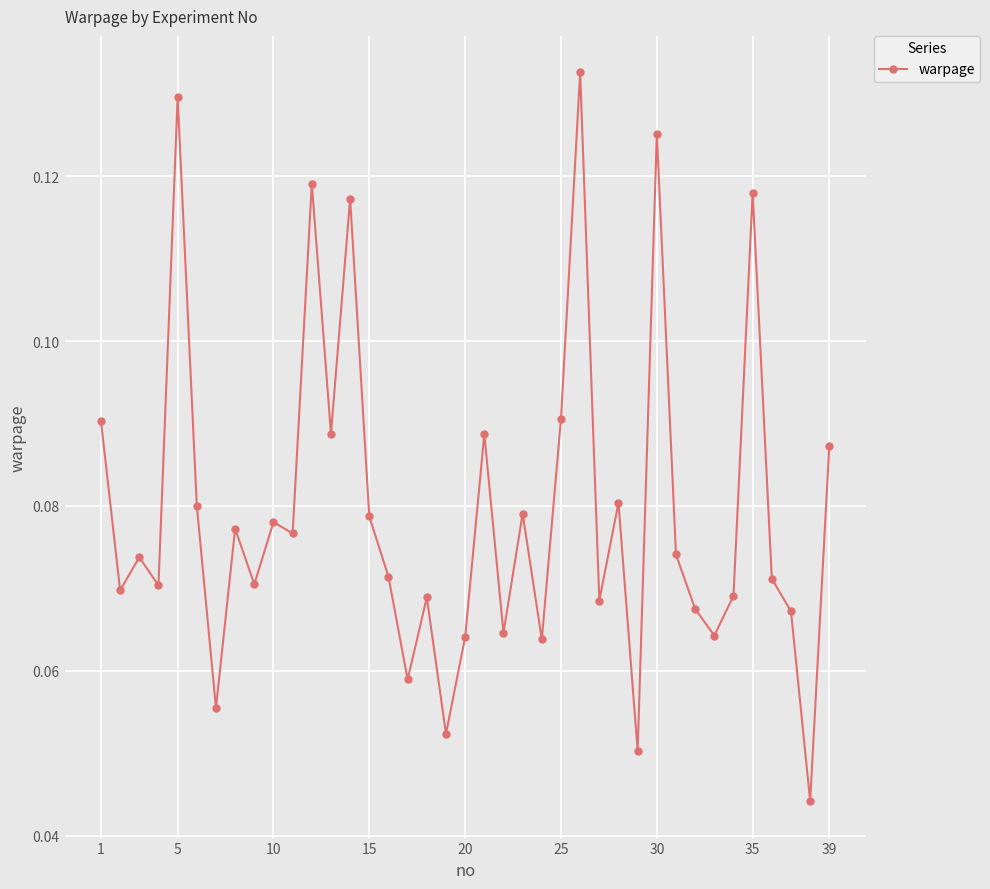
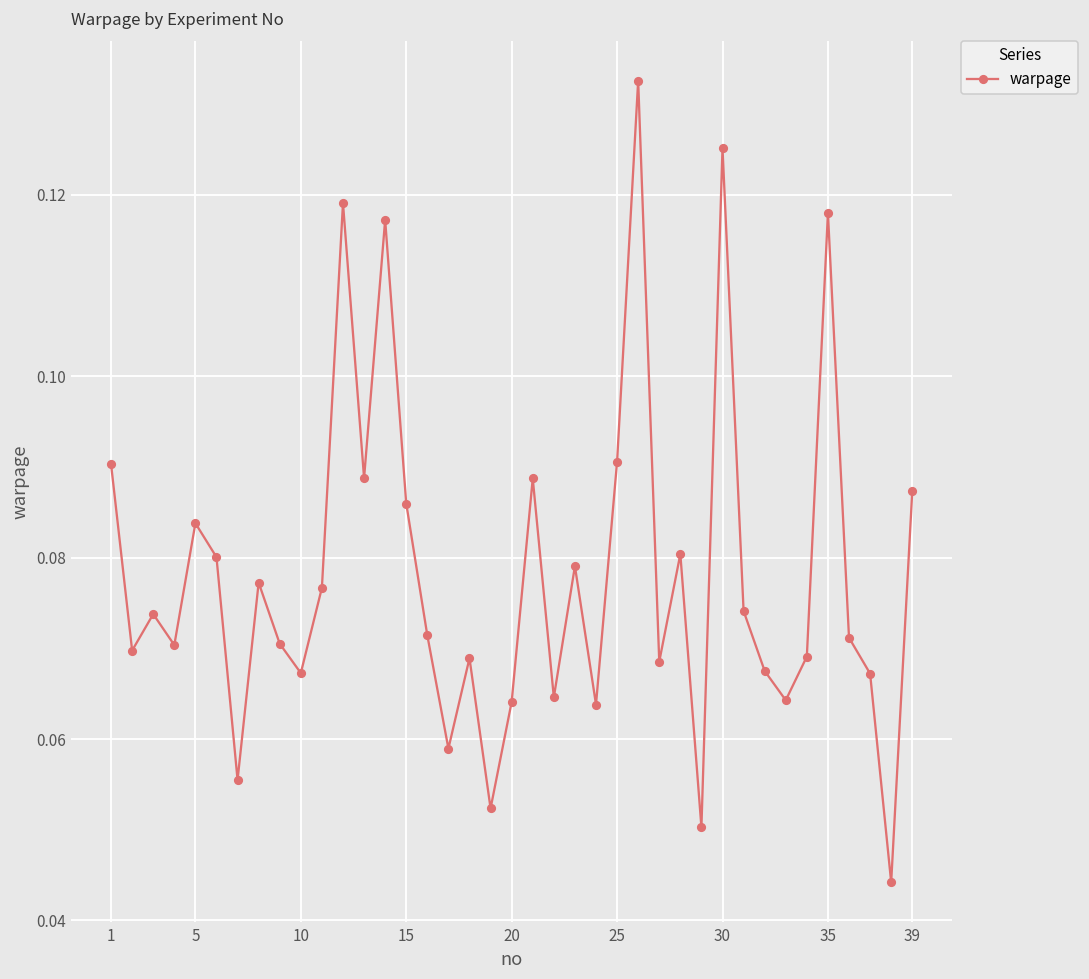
  {
    "1": 0.090,
-   "5": 0.130,
-   "10": 0.078,
-   "15": 0.079,
+   "5": 0.084,
+   "10": 0.067,
+   "15": 0.086,
    "20": 0.064,
    "25": 0.091,
    "30": 0.125,
    "35": 0.118,
    "39": 0.087
  }
